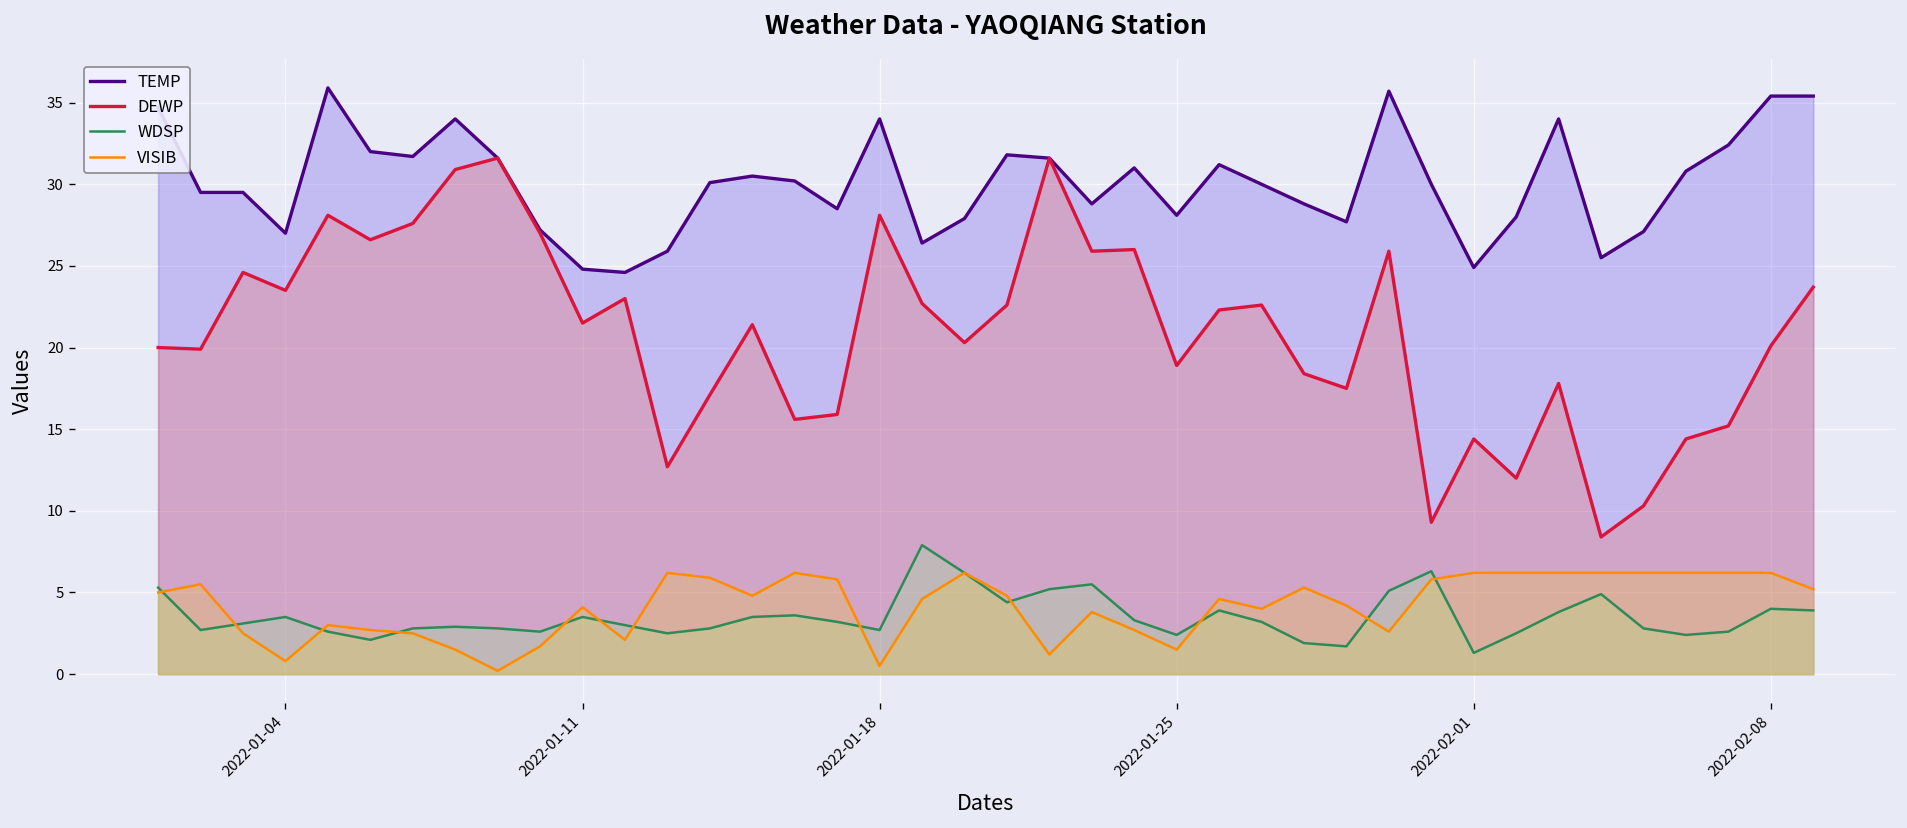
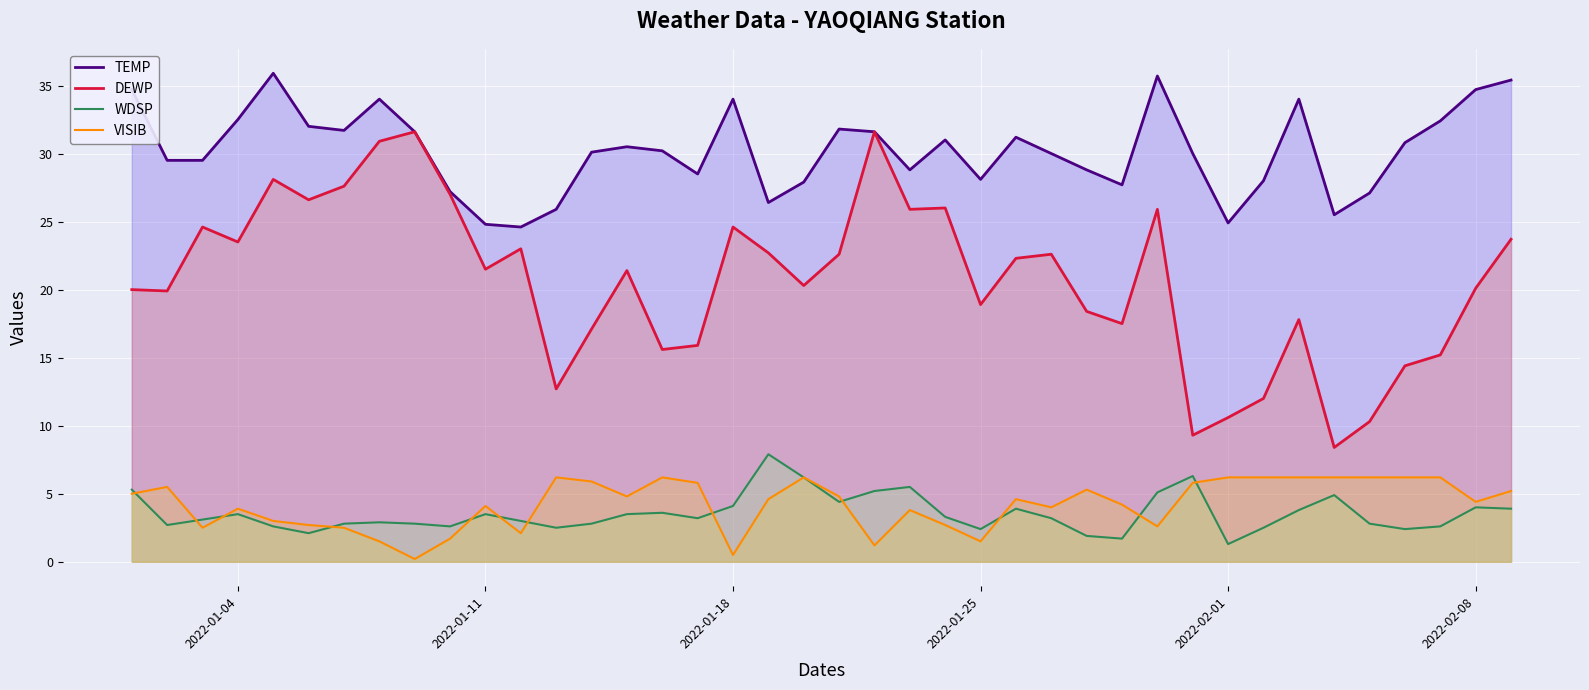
  {
    "TEMP": {
-     "2022-01-04": 27.0,
+     "2022-01-04": 32.5,
      "2022-01-11": 24.8,
      "2022-01-18": 34.0,
      "2022-01-25": 28.1,
      "2022-02-01": 24.9,
-     "2022-02-08": 35.4
+     "2022-02-08": 34.7
    },
    "DEWP": {
      "2022-01-04": 23.5,
      "2022-01-11": 21.5,
-     "2022-01-18": 28.1,
+     "2022-01-18": 24.6,
      "2022-01-25": 18.9,
-     "2022-02-01": 14.4,
+     "2022-02-01": 10.6,
      "2022-02-08": 20.1
    },
    "WDSP": {
      "2022-01-04": 3.5,
      "2022-01-11": 3.5,
-     "2022-01-18": 2.7,
+     "2022-01-18": 4.1,
      "2022-01-25": 2.4,
      "2022-02-01": 1.3,
      "2022-02-08": 4.0
    },
    "VISIB": {
-     "2022-01-04": 0.8,
+     "2022-01-04": 3.9,
      "2022-01-11": 4.1,
      "2022-01-18": 0.5,
      "2022-01-25": 1.5,
      "2022-02-01": 6.2,
-     "2022-02-08": 6.2
+     "2022-02-08": 4.4
    }
  }
